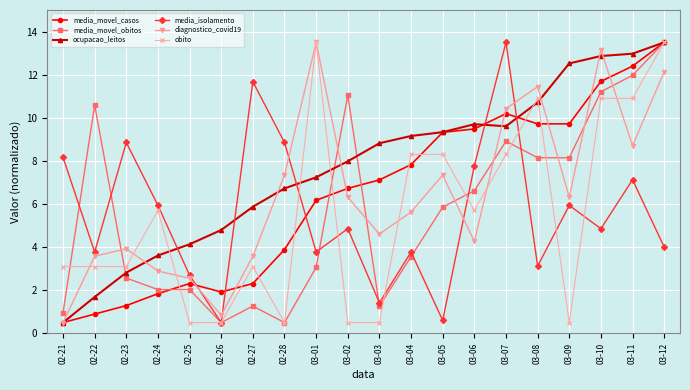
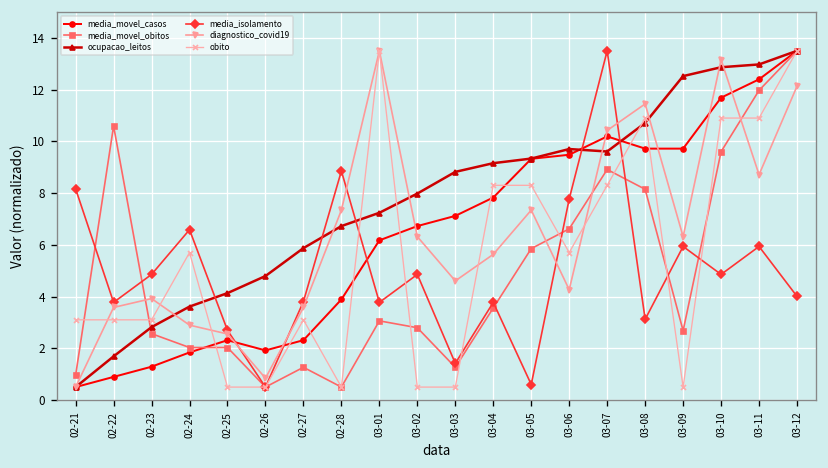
  {
    "media_movel_obitos": {
      "02-21": 1.0,
      "02-22": 10.6,
      "02-23": 2.6,
      "02-24": 2.0,
      "02-25": 2.0,
      "02-27": 1.3,
      "03-01": 3.1,
-     "03-02": 11.0,
+     "03-02": 2.8,
      "03-03": 1.3,
      "03-04": 3.6,
      "03-05": 5.9,
      "03-06": 6.6,
      "03-07": 8.9,
      "03-08": 8.1,
-     "03-09": 8.1,
-     "03-10": 11.2,
+     "03-09": 2.7,
+     "03-10": 9.6,
      "03-11": 12.0
    },
    "media_isolamento": {
      "02-21": 8.2,
      "02-22": 3.8,
-     "02-23": 8.9,
-     "02-24": 5.9,
+     "02-23": 4.9,
+     "02-24": 6.6,
      "02-25": 2.7,
-     "02-27": 11.7,
+     "02-27": 3.8,
      "02-28": 8.9,
      "03-01": 3.8,
      "03-02": 4.9,
      "03-03": 1.4,
      "03-04": 3.8,
      "03-05": 0.6,
      "03-06": 7.8,
      "03-07": 13.5,
      "03-08": 3.1,
      "03-09": 5.9,
      "03-10": 4.9,
-     "03-11": 7.1,
+     "03-11": 5.9,
      "03-12": 4.0
    }
  }
